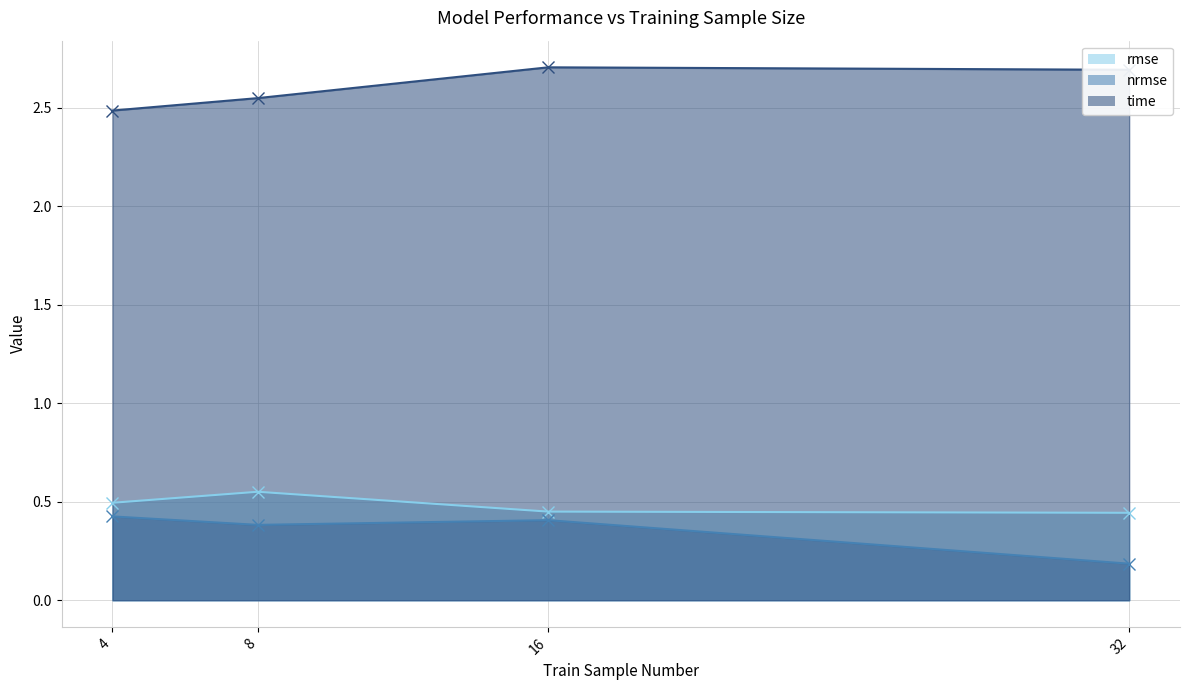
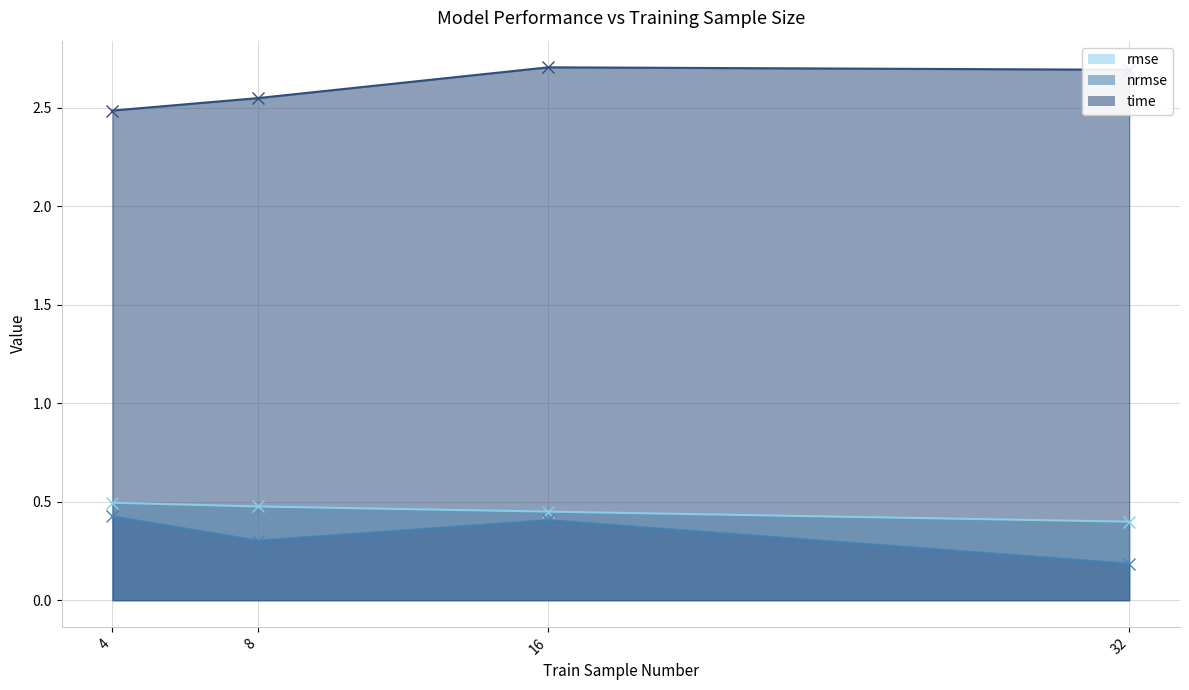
  {
    "rmse": {
      "4": 0.49,
-     "8": 0.55,
+     "8": 0.48,
      "16": 0.45,
-     "32": 0.44
+     "32": 0.40
    },
    "nrmse": {
      "4": 0.43,
-     "8": 0.38,
+     "8": 0.30,
      "16": 0.41,
      "32": 0.19
    },
    "time": {
      "4": 2.48,
      "8": 2.55,
      "16": 2.70
    }
  }
